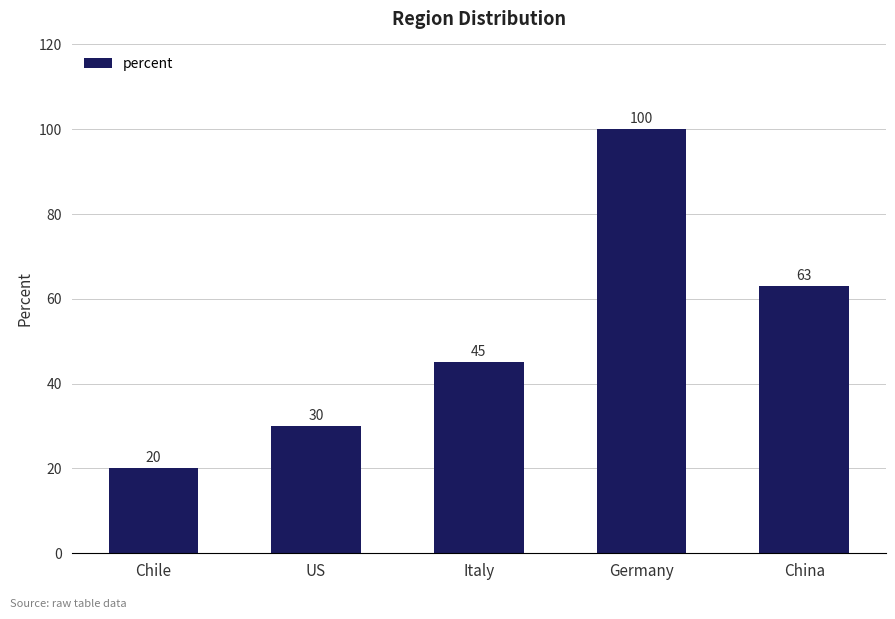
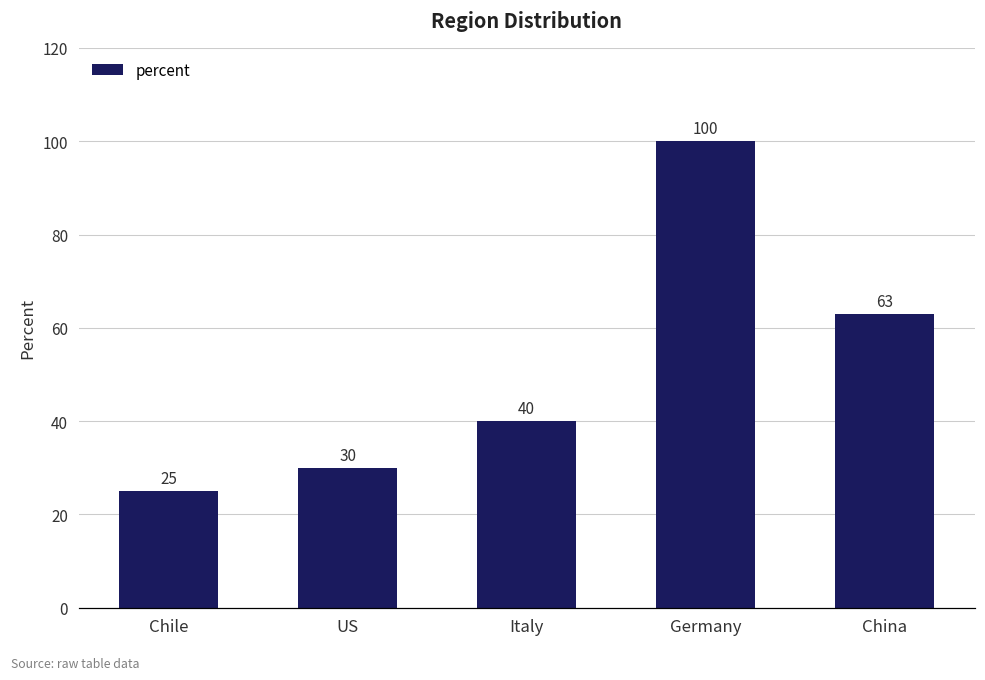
  {
-   "Chile": 20,
+   "Chile": 25,
    "US": 30,
-   "Italy": 45,
+   "Italy": 40,
    "Germany": 100,
    "China": 63
  }
